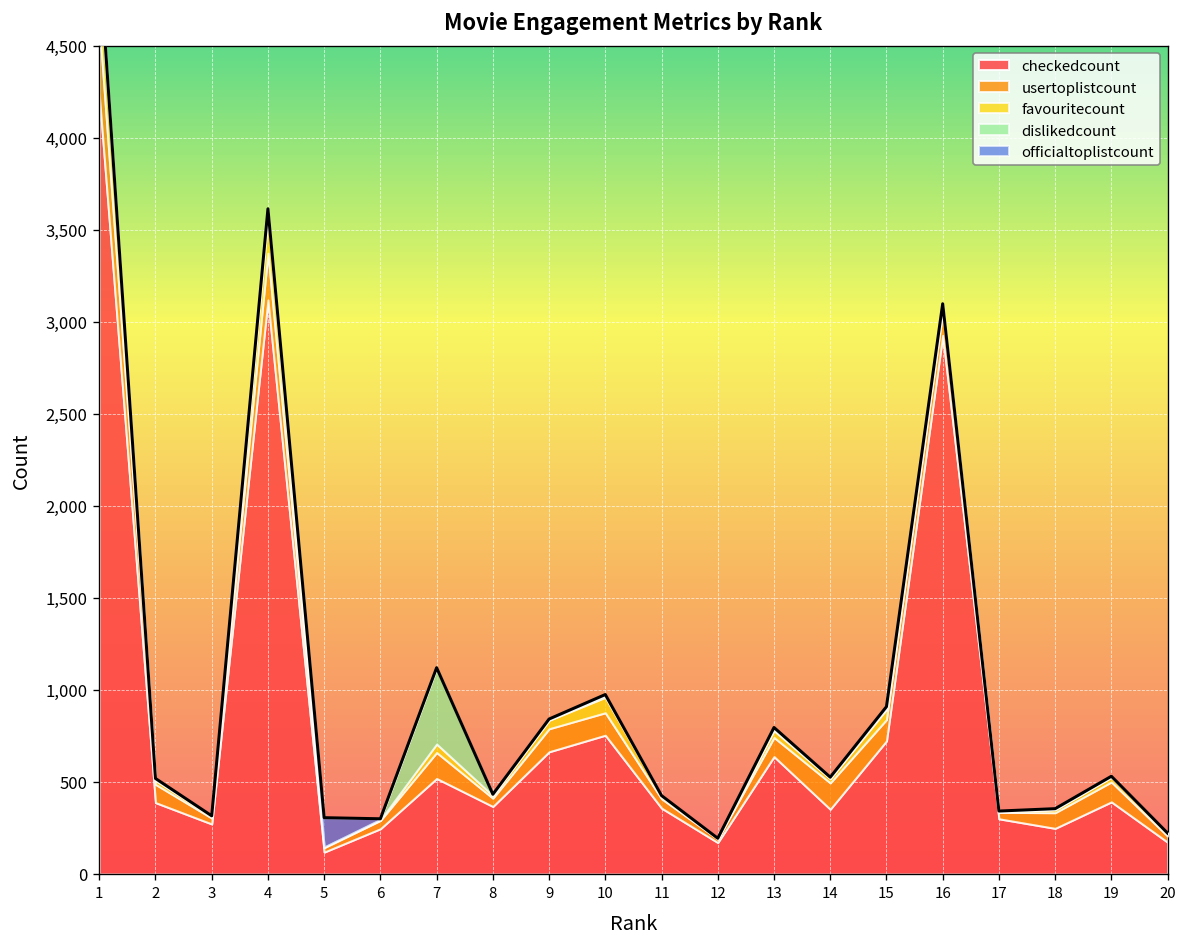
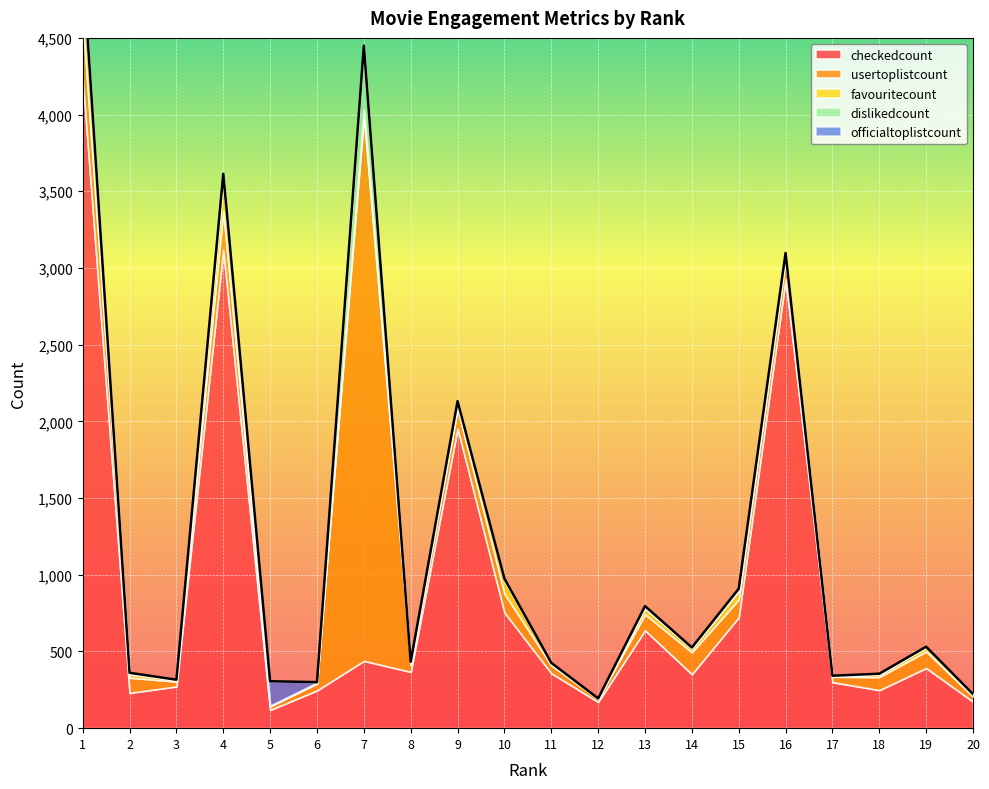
  {
    "checkedcount": {
      "1": "4,240",
-     "2": "390",
+     "2": "230",
      "3": "270",
      "4": "3,120",
      "5": "120",
      "6": "250",
-     "7": "520",
+     "7": "440",
      "8": "370",
-     "9": "660",
+     "9": "1,950",
      "10": "750",
      "11": "360",
      "12": "170",
      "13": "640",
      "14": "350",
      "15": "720",
      "16": "2,930",
      "17": "300",
      "18": "250",
      "19": "390",
      "20": "170"
    },
    "usertoplistcount": {
      "2": "100",
      "4": "250",
-     "7": "140",
+     "7": "3,550",
      "9": "130",
      "10": "120",
      "13": "100",
      "14": "140",
      "15": "120",
      "16": "130",
      "19": "110"
    },
    "favouritecount": {
      "4": "190",
      "7": "50"
    },
    "officialtoplistcount": {
      "5": "160"
    }
  }
